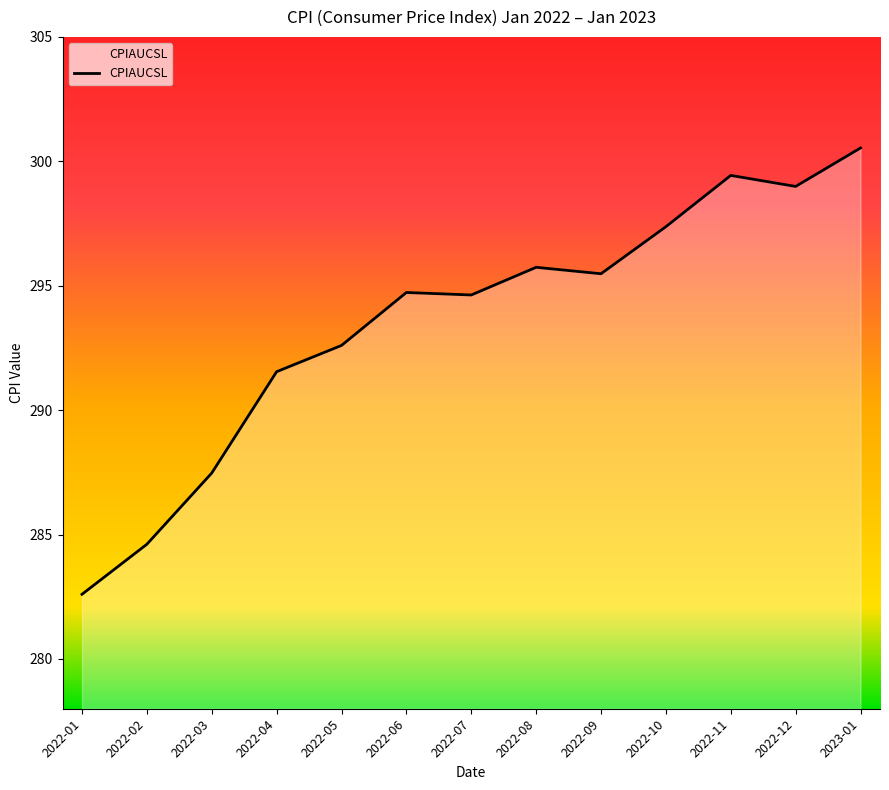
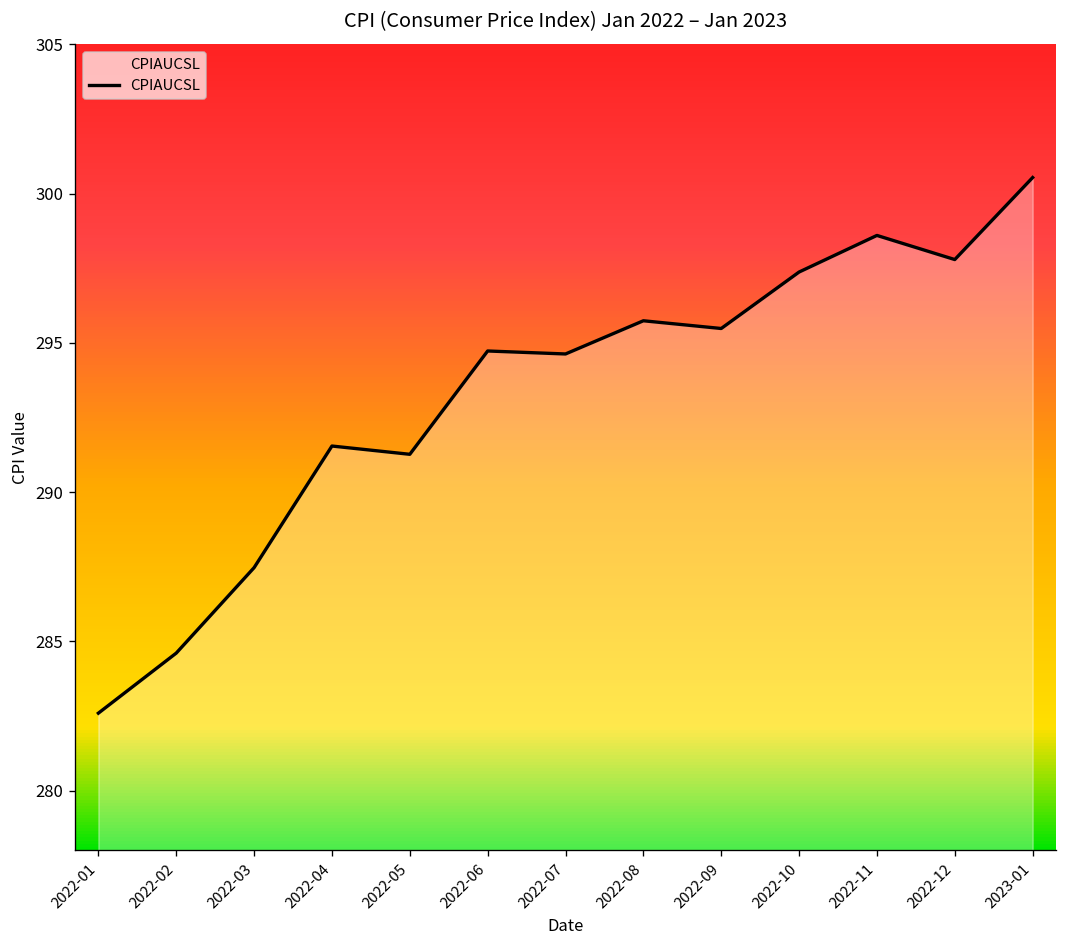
  {
    "2022-01": 282.6,
    "2022-02": 284.6,
    "2022-03": 287.5,
    "2022-04": 291.5,
-   "2022-05": 292.6,
+   "2022-05": 291.3,
    "2022-06": 294.7,
    "2022-07": 294.6,
    "2022-08": 295.7,
    "2022-09": 295.5,
    "2022-10": 297.4,
-   "2022-11": 299.4,
-   "2022-12": 299.0,
+   "2022-11": 298.6,
+   "2022-12": 297.8,
    "2023-01": 300.5
  }
